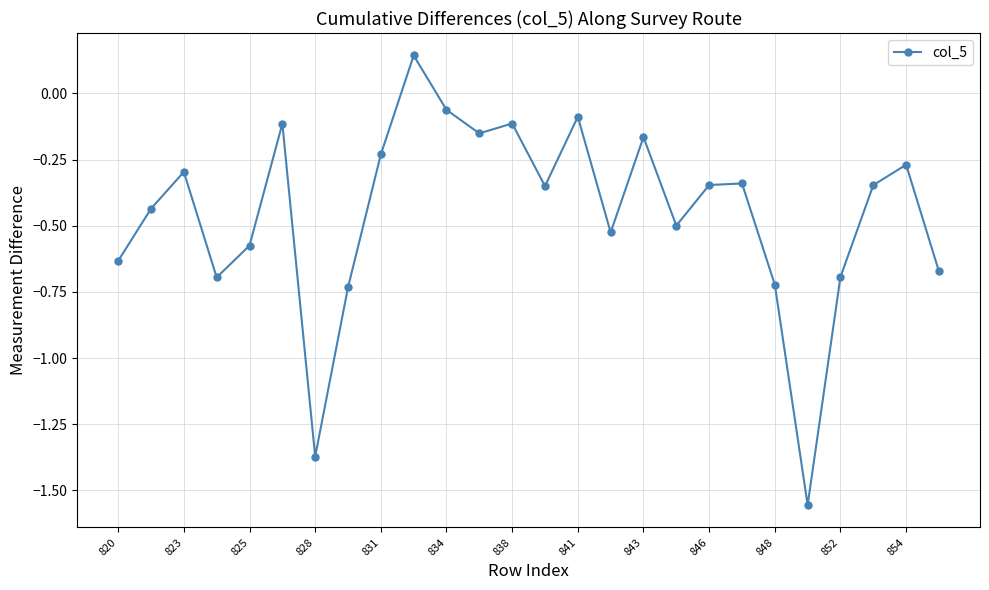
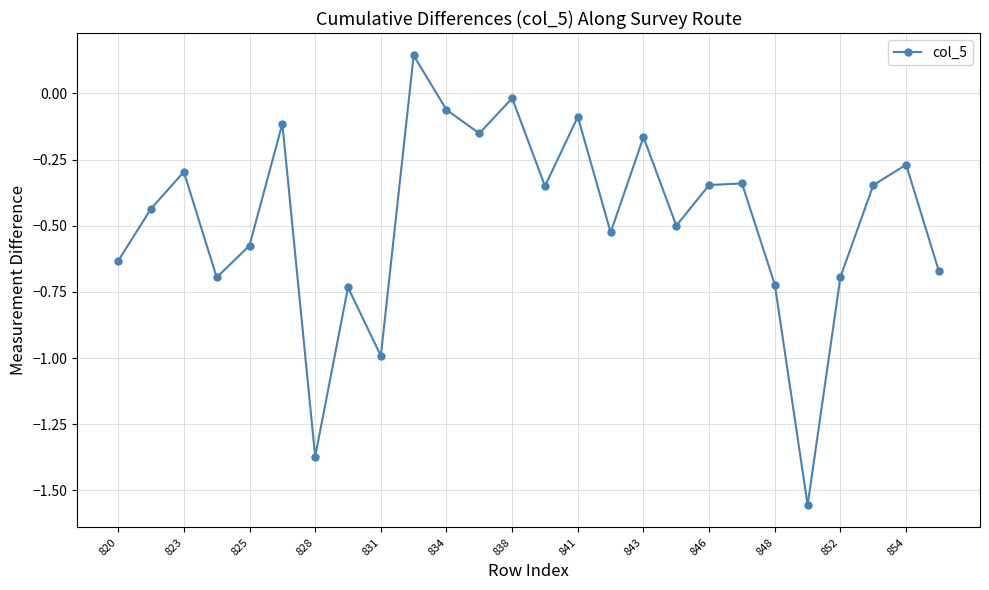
  {
    "820": -0.63,
    "823": -0.30,
    "825": -0.58,
    "828": -1.37,
-   "831": -0.23,
+   "831": -0.99,
    "834": -0.06,
-   "838": -0.11,
+   "838": -0.02,
    "841": -0.09,
    "843": -0.17,
    "846": -0.35,
    "848": -0.72,
    "852": -0.69,
    "854": -0.27
  }
